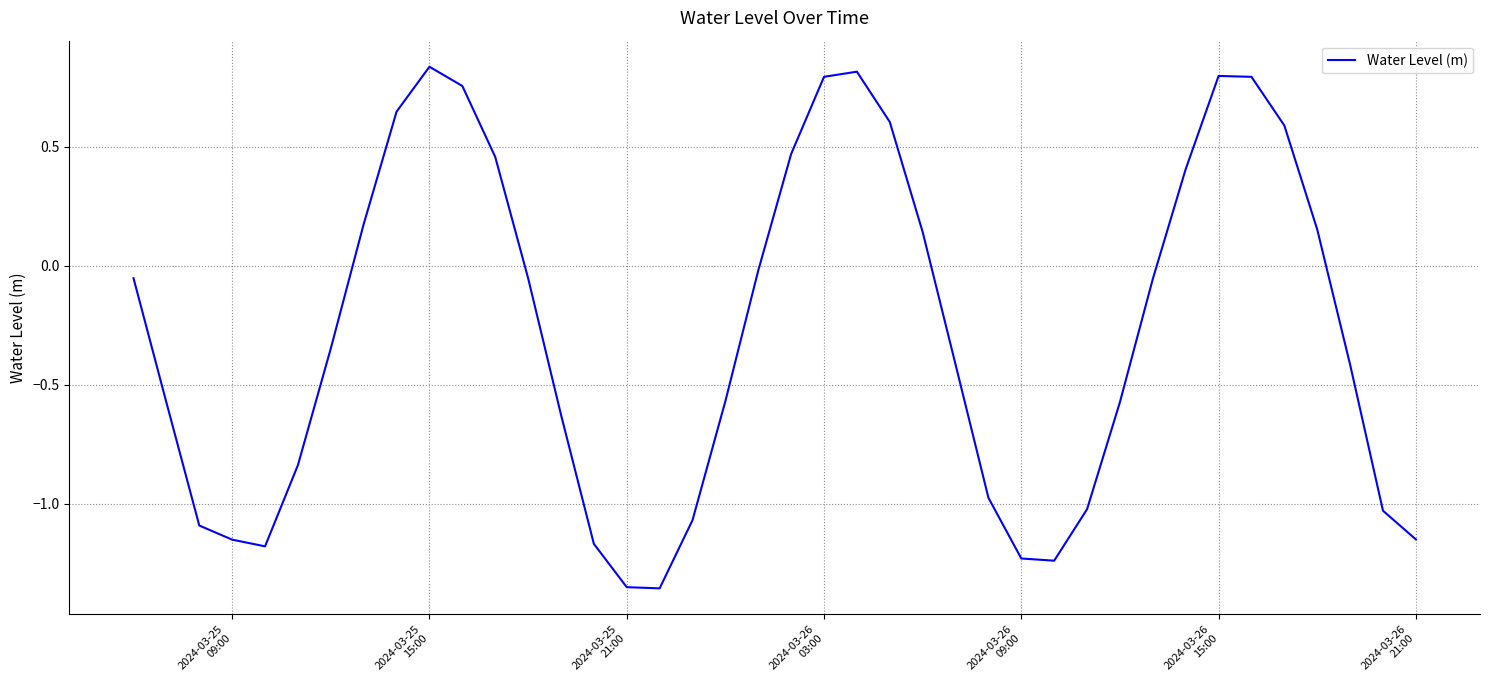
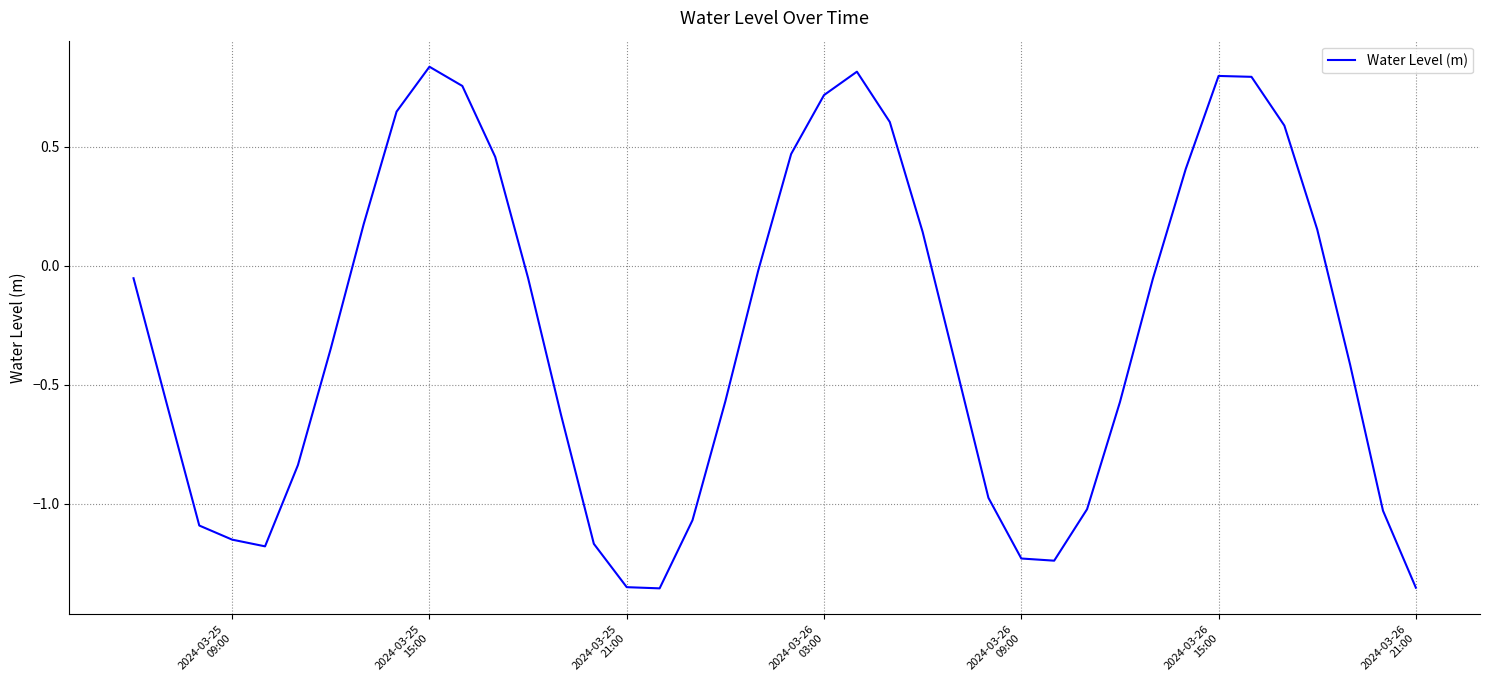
  {
    "2024-03-25 09:00": -1.15,
    "2024-03-25 15:00": 0.84,
    "2024-03-25 21:00": -1.35,
-   "2024-03-26 03:00": 0.79,
+   "2024-03-26 03:00": 0.72,
    "2024-03-26 09:00": -1.23,
    "2024-03-26 15:00": 0.80,
-   "2024-03-26 21:00": -1.15
+   "2024-03-26 21:00": -1.35
  }
